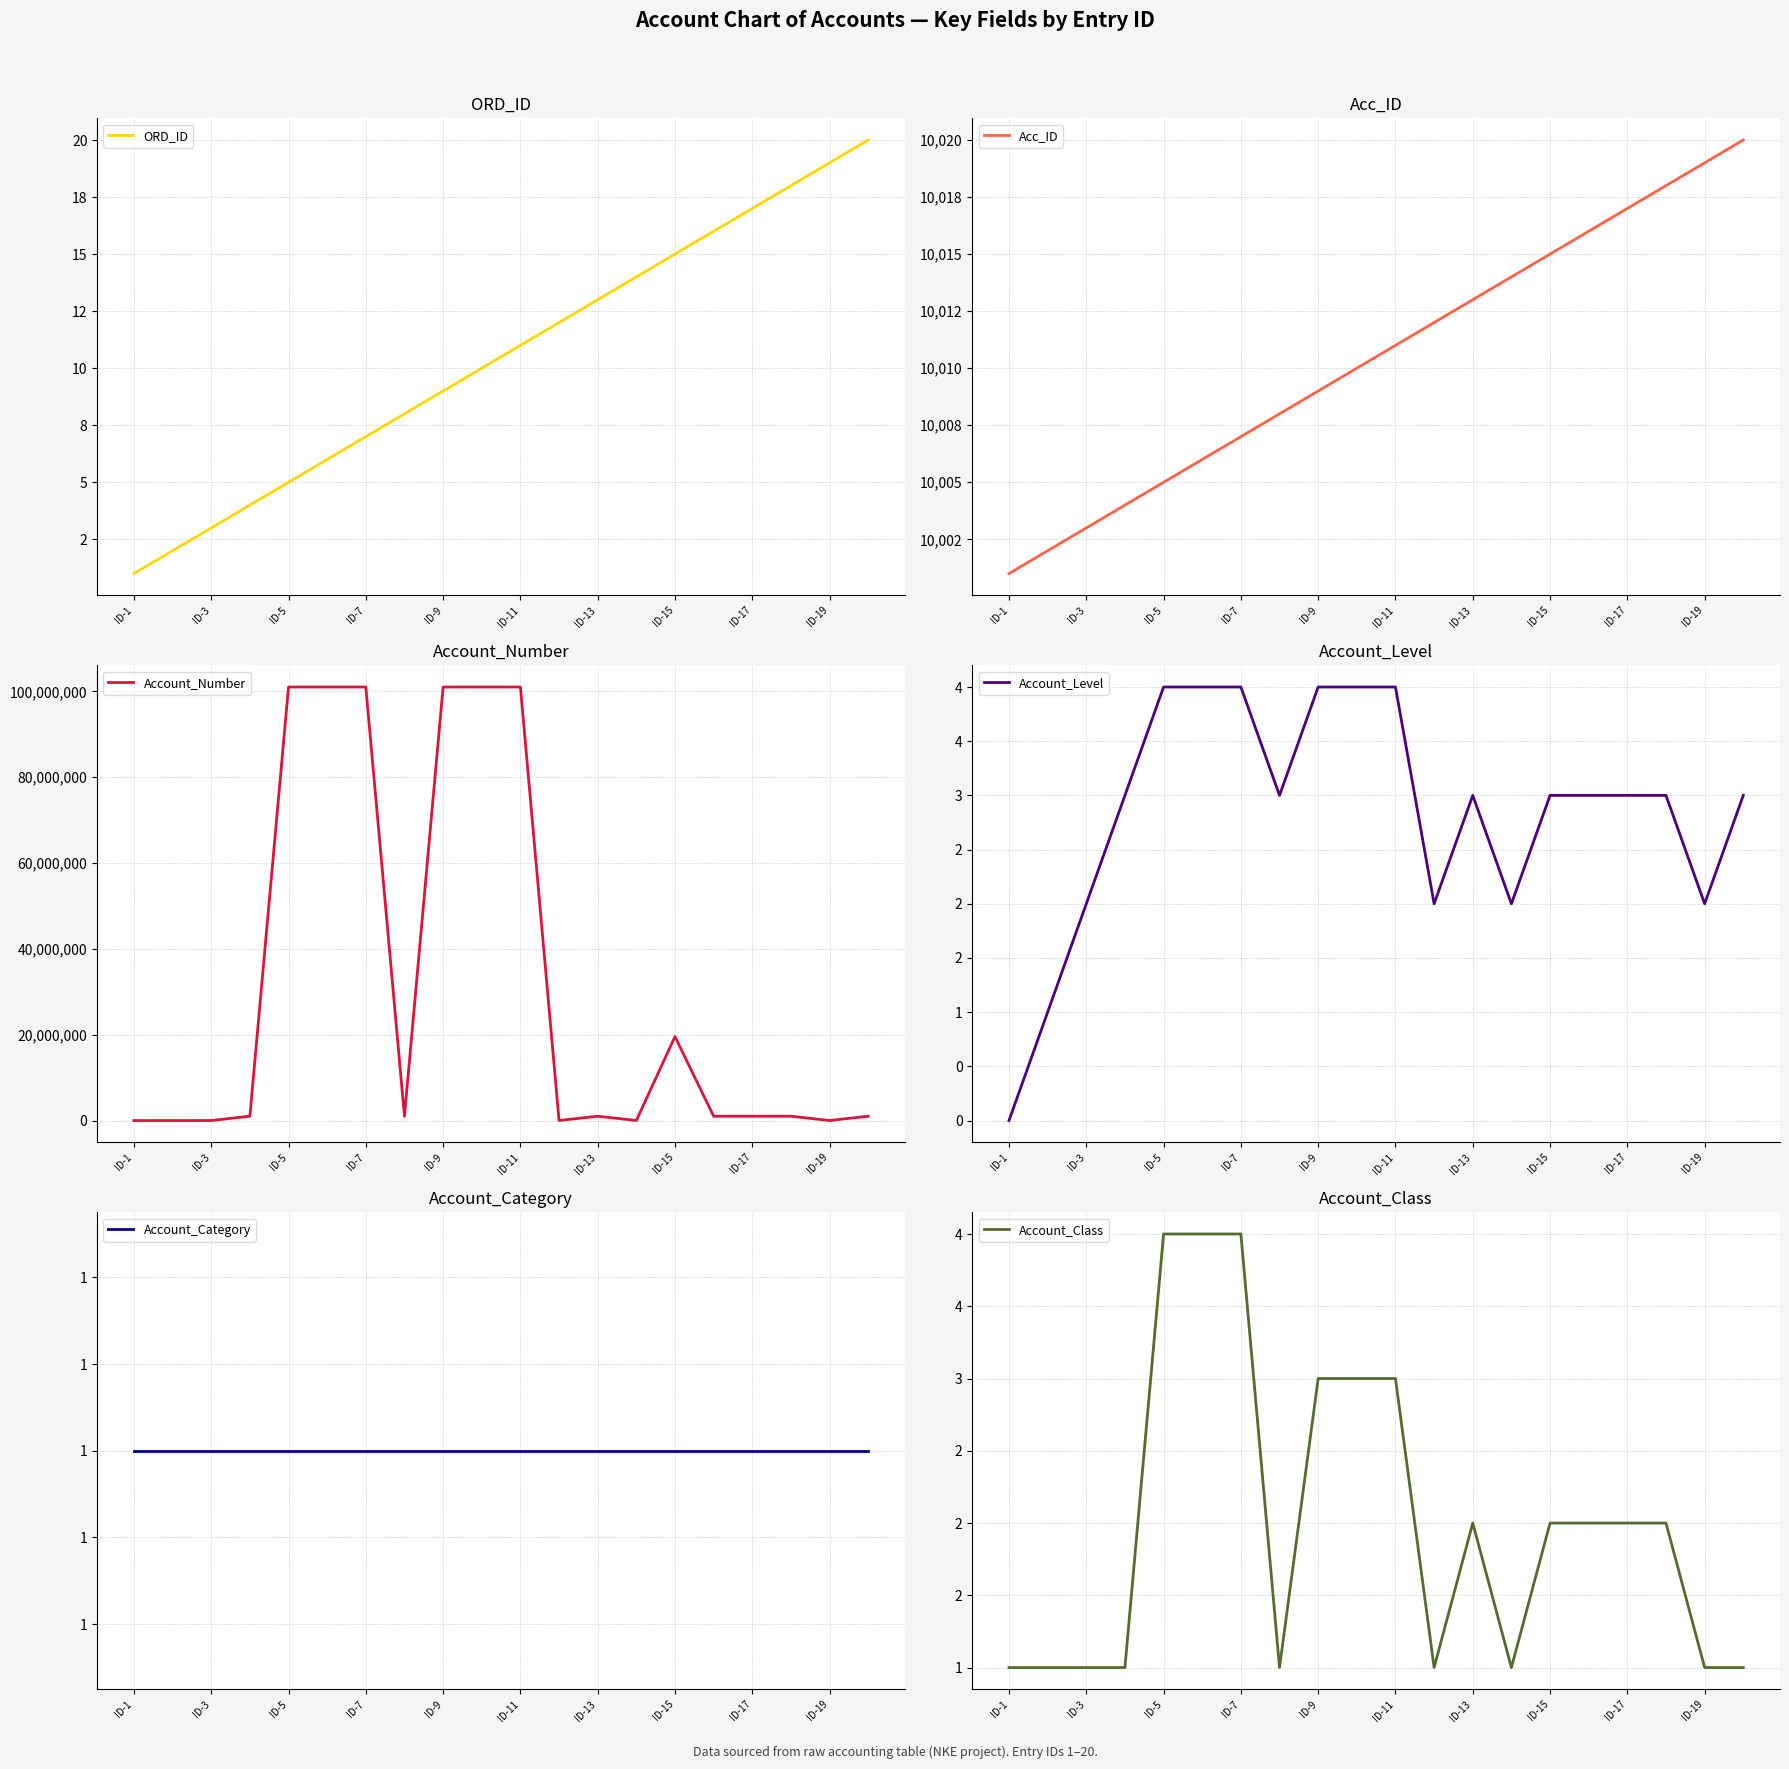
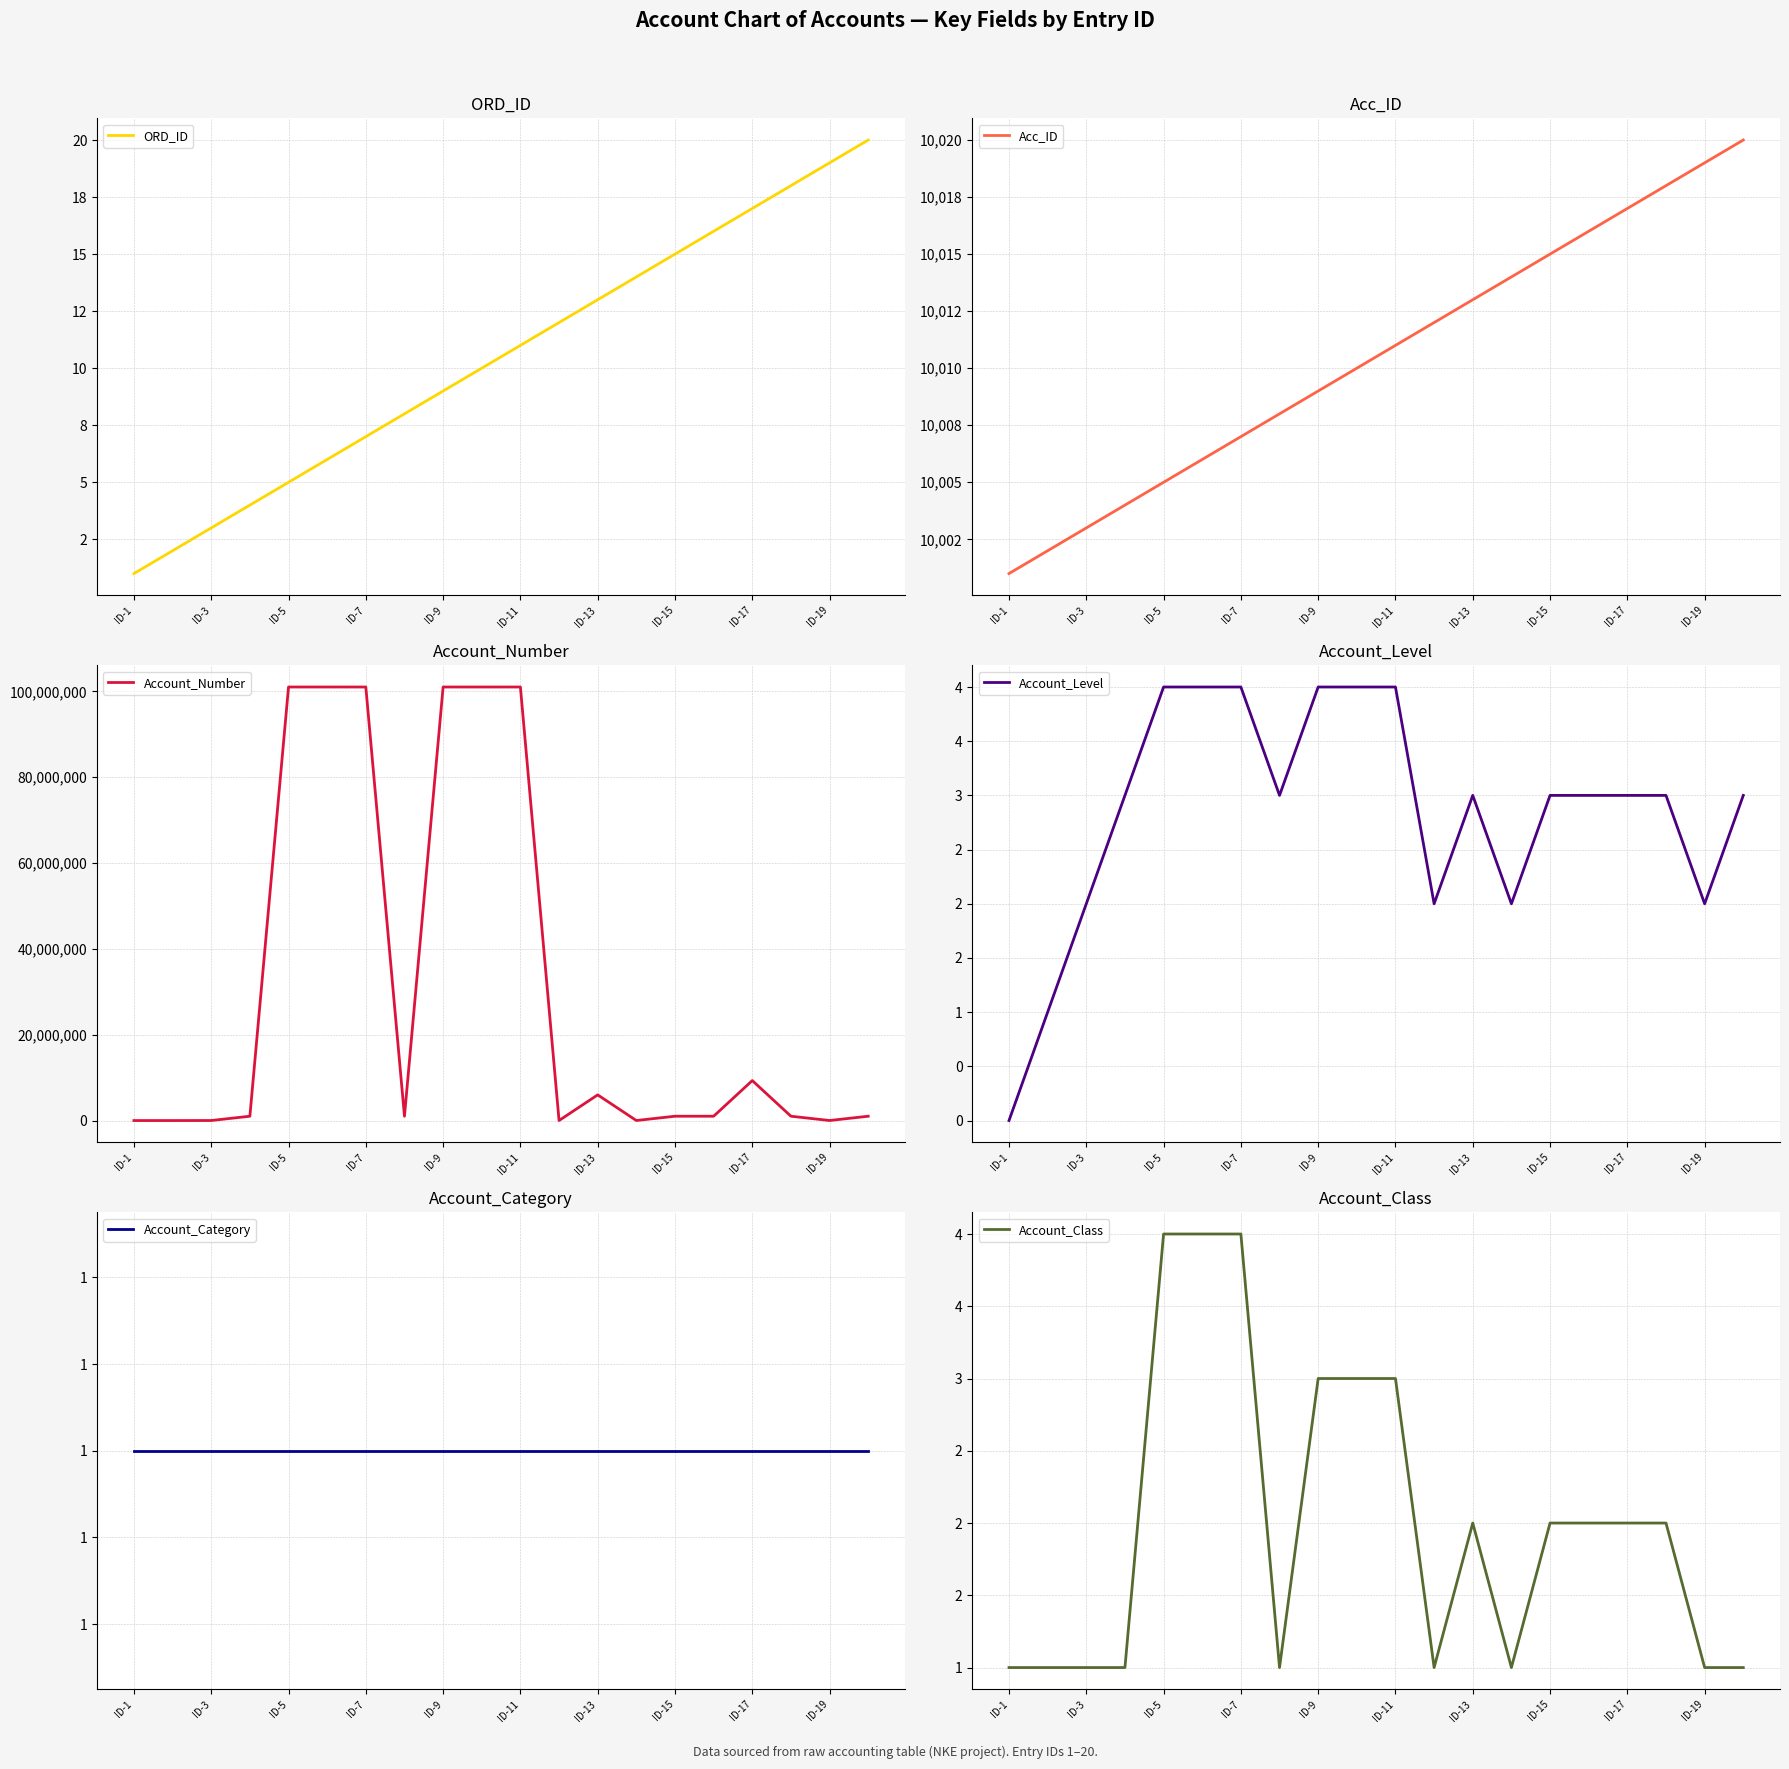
  {
    "Account_Number": {
      "ID-1": "0",
      "ID-3": "0",
      "ID-5": "101,000,000",
      "ID-7": "101,000,000",
      "ID-9": "101,000,000",
      "ID-11": "101,000,000",
-     "ID-13": "1,000,000",
-     "ID-15": "20,000,000",
-     "ID-17": "1,000,000",
+     "ID-13": "6,000,000",
+     "ID-15": "1,000,000",
+     "ID-17": "9,000,000",
      "ID-19": "0"
    }
  }
